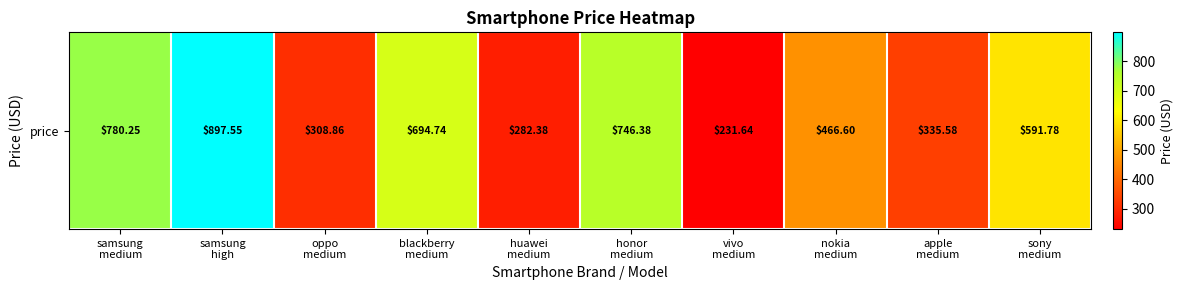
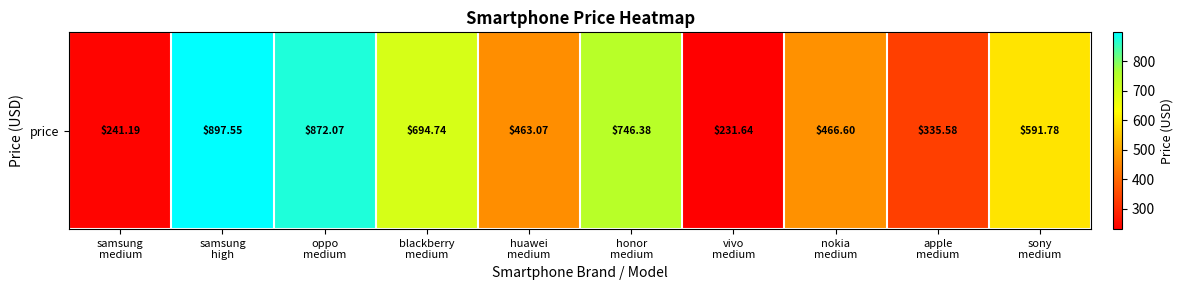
  {
    "price": {
-     "samsung medium": "$780.25",
+     "samsung medium": "$241.19",
      "samsung high": "$897.55",
-     "oppo medium": "$308.86",
+     "oppo medium": "$872.07",
      "blackberry medium": "$694.74",
-     "huawei medium": "$282.38",
+     "huawei medium": "$463.07",
      "honor medium": "$746.38",
      "vivo medium": "$231.64",
      "nokia medium": "$466.60",
      "apple medium": "$335.58",
      "sony medium": "$591.78"
    }
  }
